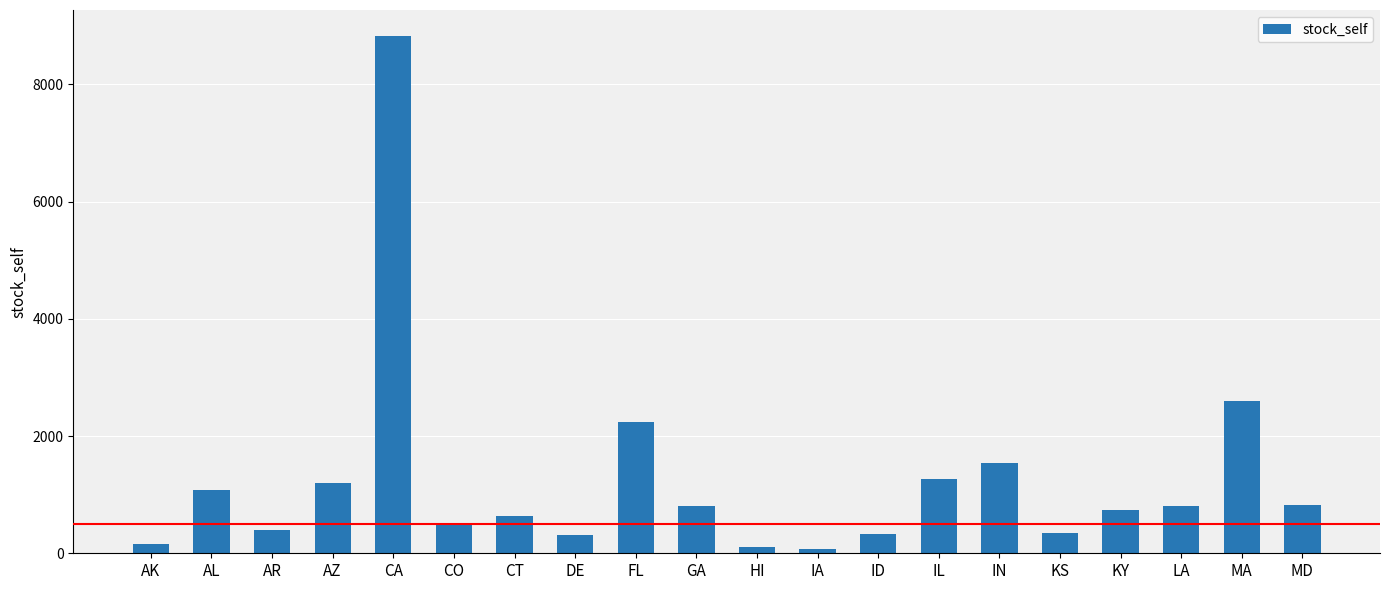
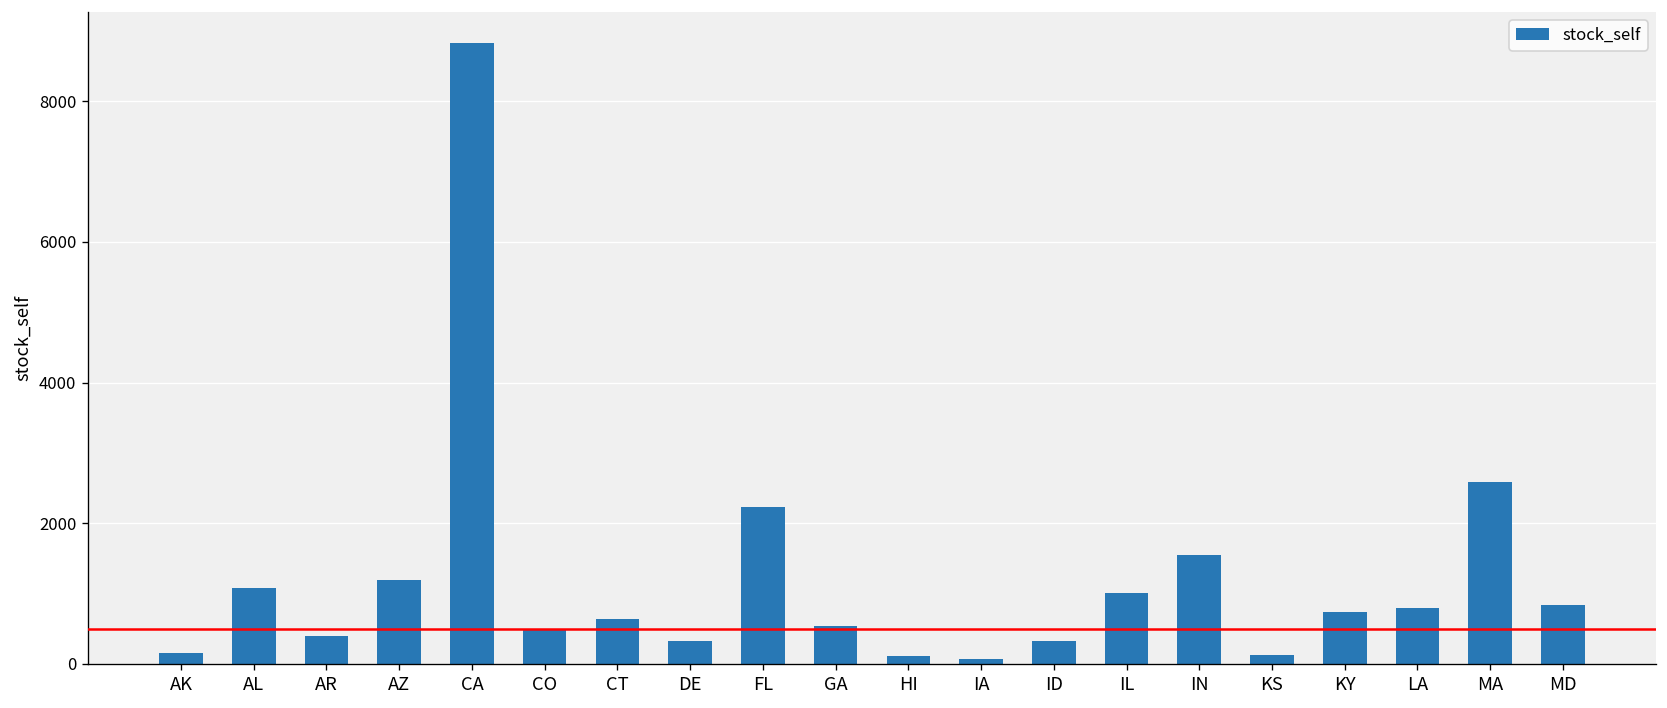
  {
    "AK": 200,
    "AL": 1100,
    "AR": 400,
    "AZ": 1200,
    "CA": 8800,
    "CO": 500,
    "CT": 600,
    "DE": 300,
    "FL": 2200,
-   "GA": 800,
+   "GA": 500,
    "HI": 100,
    "IA": 100,
    "ID": 300,
-   "IL": 1300,
+   "IL": 1000,
    "IN": 1500,
-   "KS": 300,
+   "KS": 100,
    "KY": 700,
    "LA": 800,
    "MA": 2600,
    "MD": 800
  }
